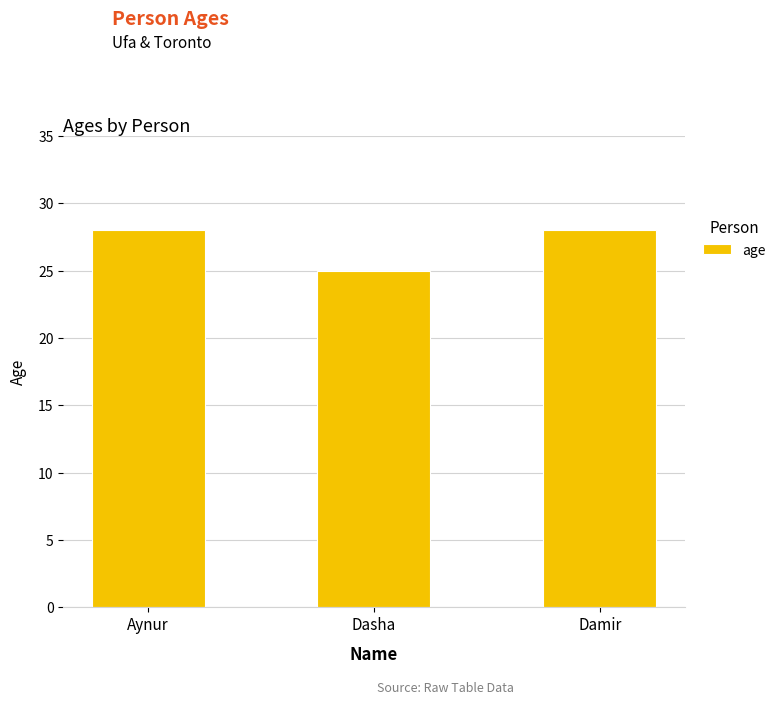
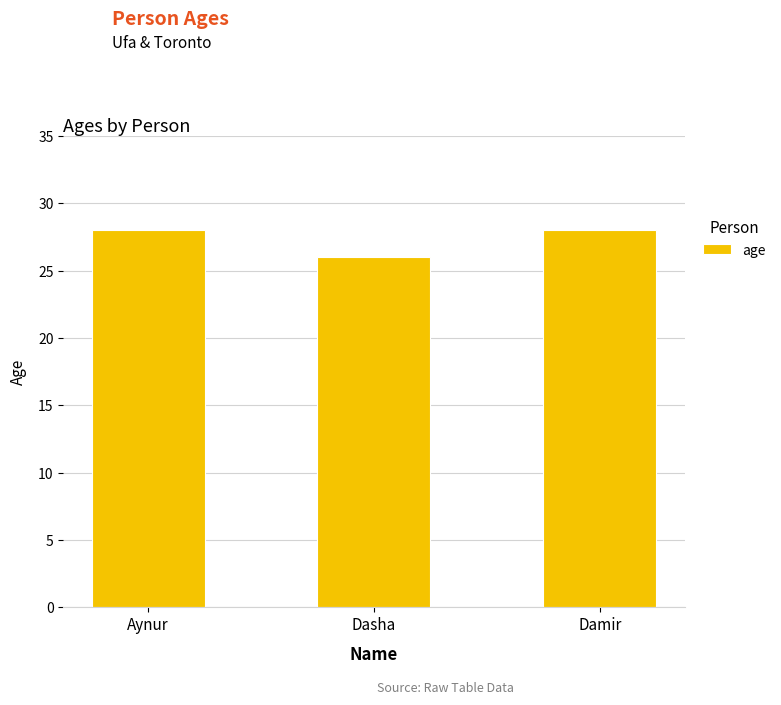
  {
    "Aynur": 28,
-   "Dasha": 25,
+   "Dasha": 26,
    "Damir": 28
  }
